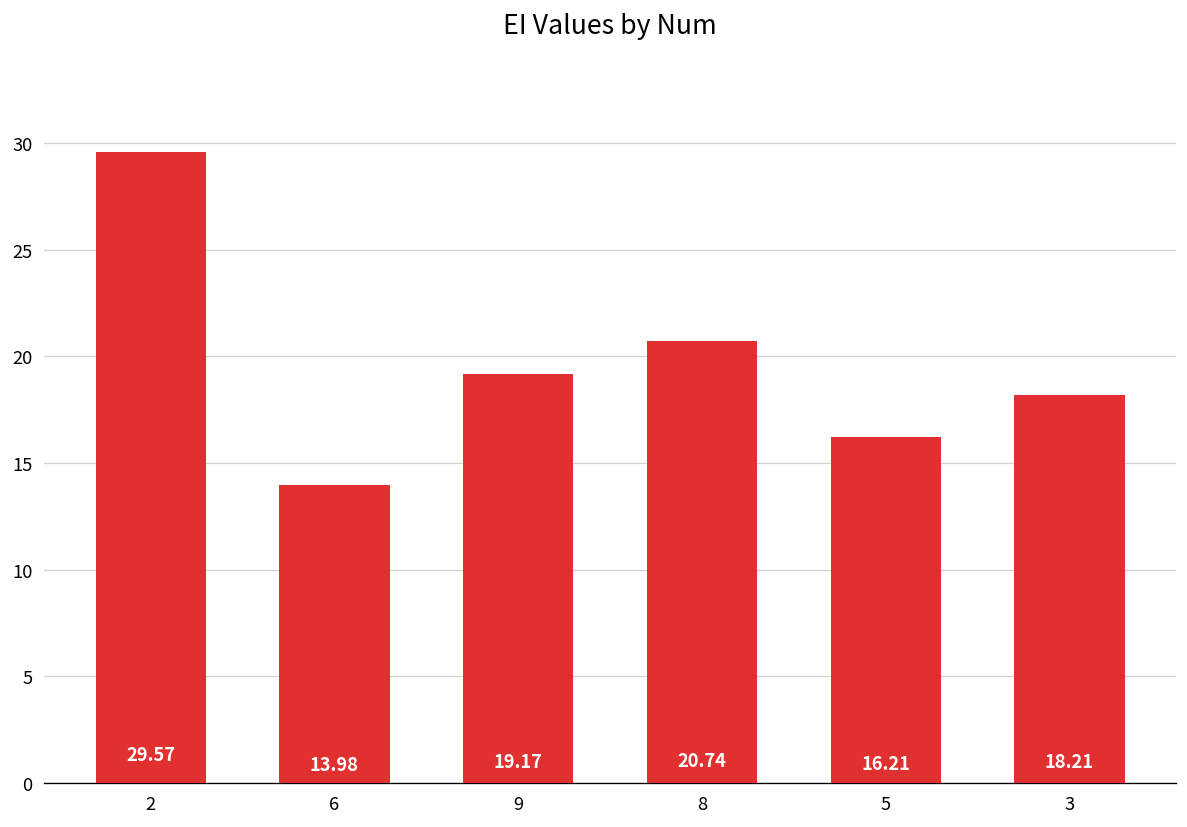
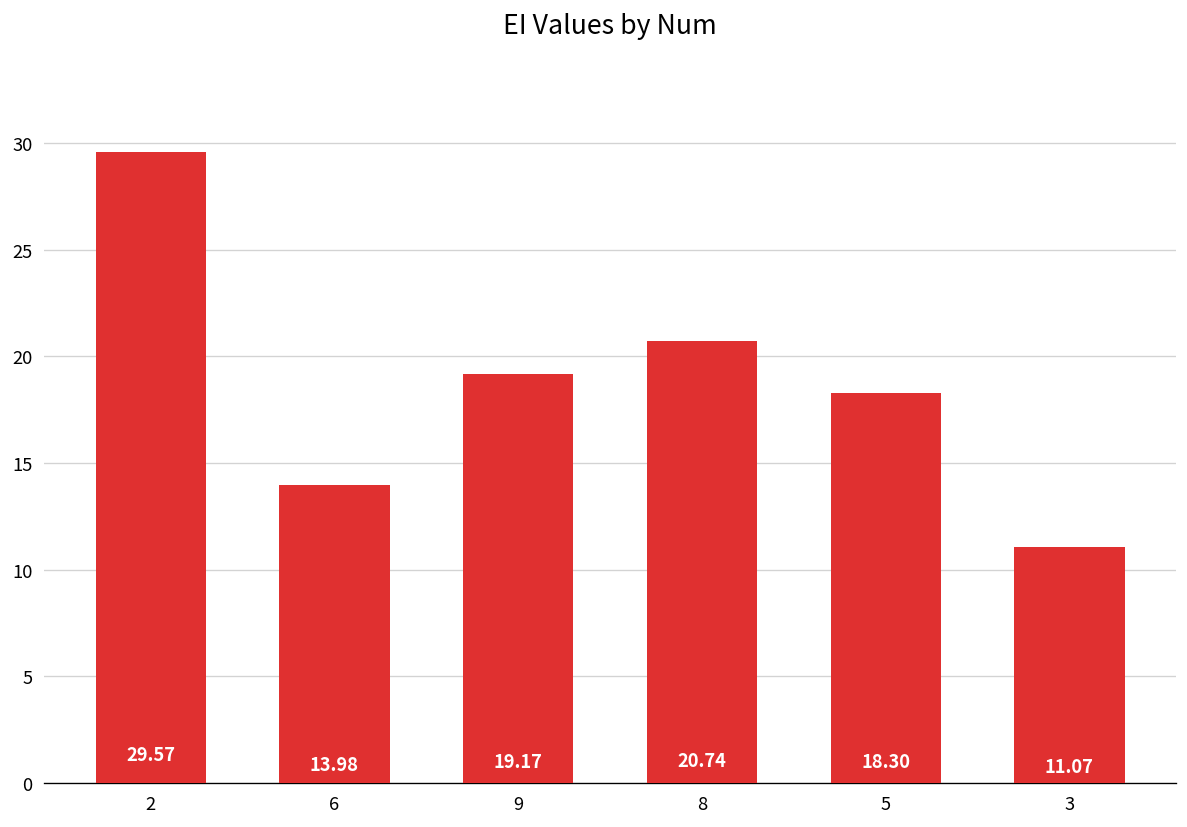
  {
    "2": 29.57,
    "6": 13.98,
    "9": 19.17,
    "8": 20.74,
-   "5": 16.21,
-   "3": 18.21
+   "5": 18.30,
+   "3": 11.07
  }
